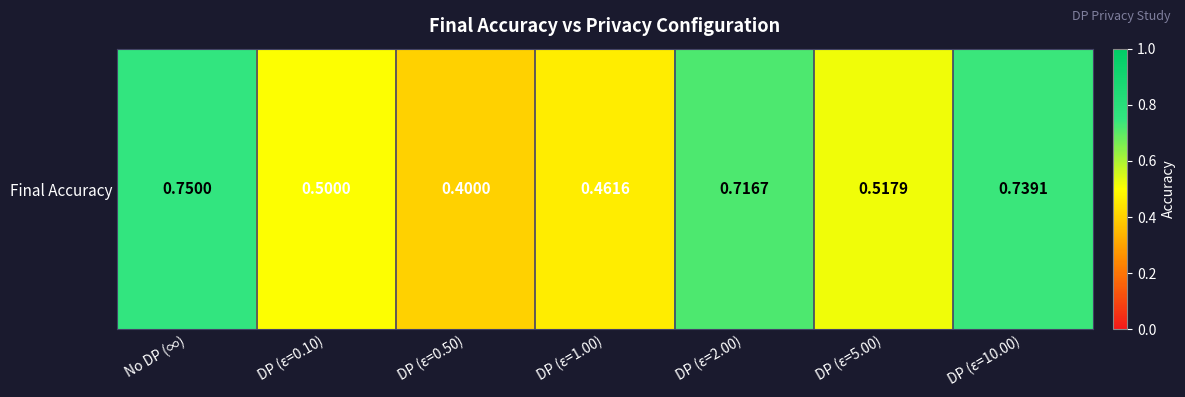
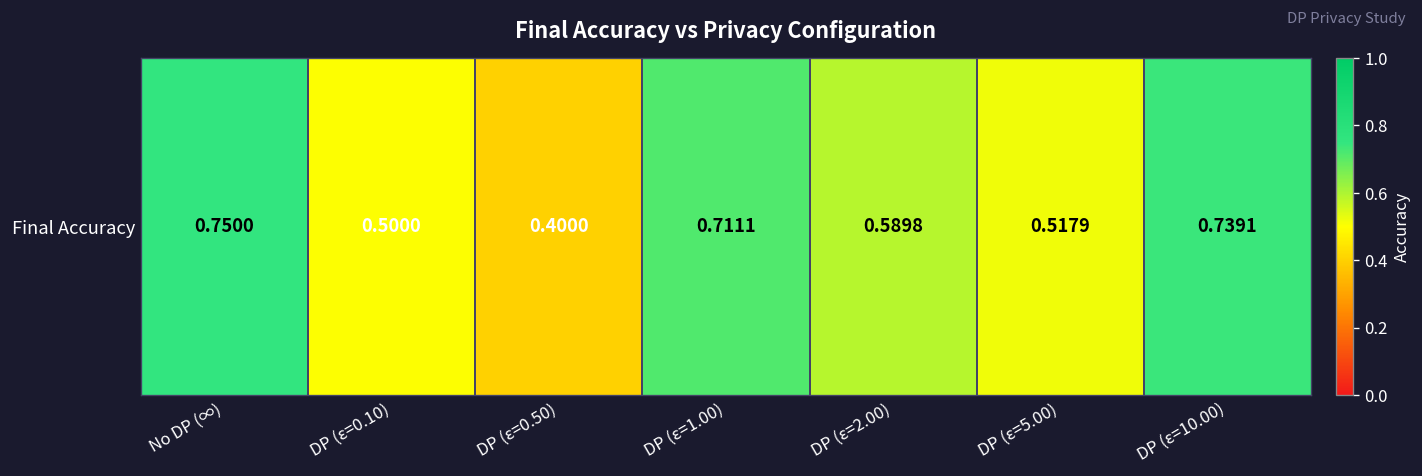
  {
    "Final Accuracy": {
      "No DP (∞)": 0.7500,
      "DP (ε=0.10)": 0.5000,
      "DP (ε=0.50)": 0.4000,
-     "DP (ε=1.00)": 0.4616,
-     "DP (ε=2.00)": 0.7167,
+     "DP (ε=1.00)": 0.7111,
+     "DP (ε=2.00)": 0.5898,
      "DP (ε=5.00)": 0.5179,
      "DP (ε=10.00)": 0.7391
    }
  }
